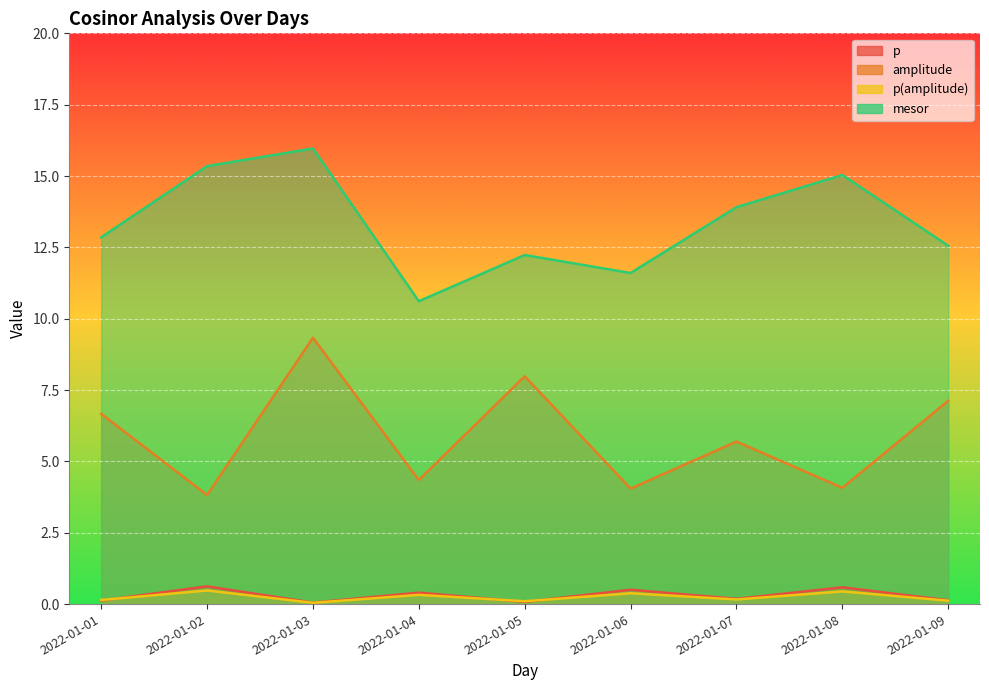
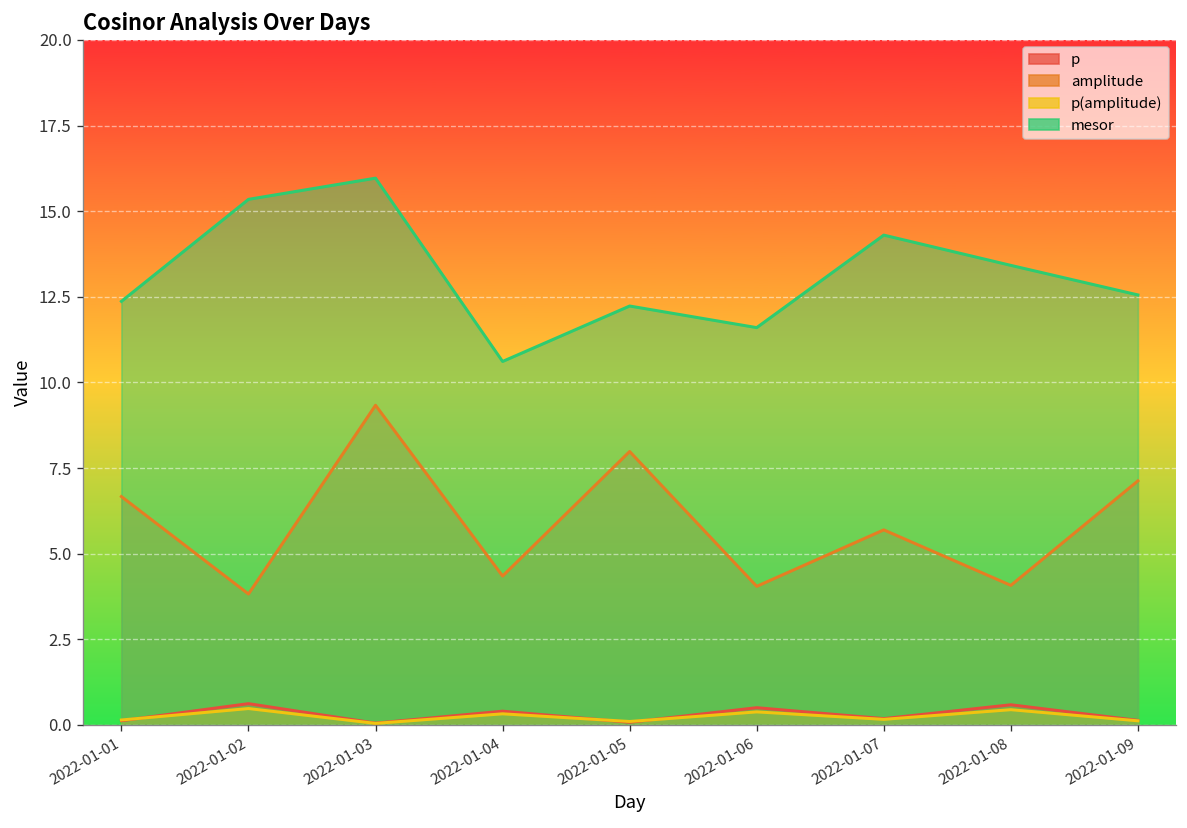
  {
    "mesor": {
-     "2022-01-01": 12.9,
+     "2022-01-01": 12.4,
      "2022-01-02": 15.3,
      "2022-01-03": 16.0,
      "2022-01-04": 10.6,
      "2022-01-05": 12.2,
      "2022-01-06": 11.6,
-     "2022-01-07": 13.9,
-     "2022-01-08": 15.0,
+     "2022-01-07": 14.3,
+     "2022-01-08": 13.4,
      "2022-01-09": 12.6
    }
  }
